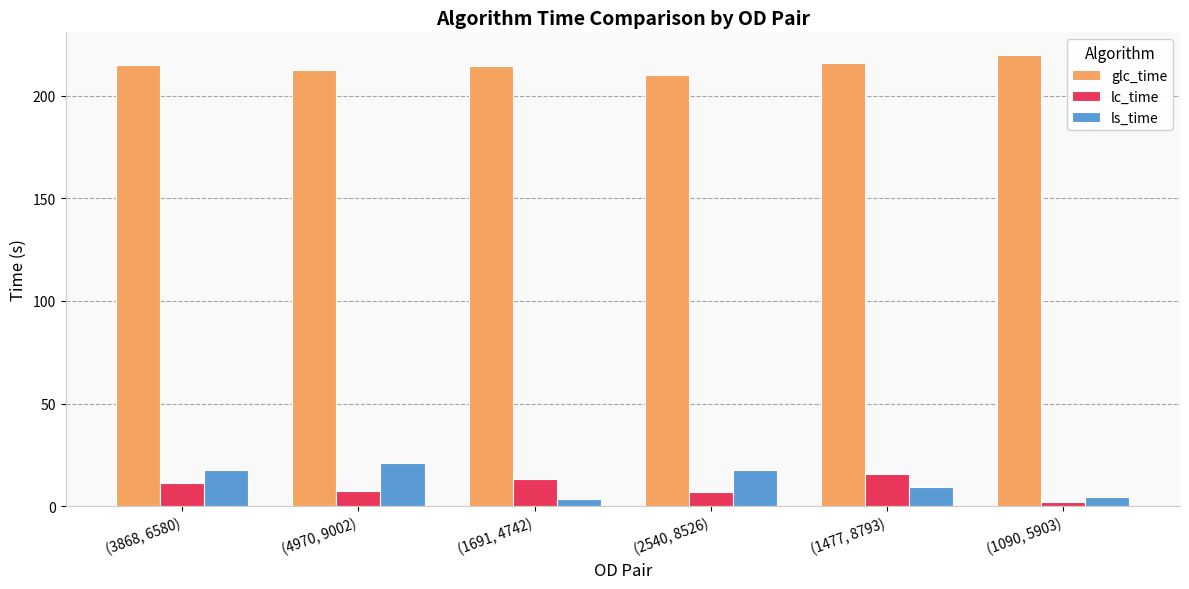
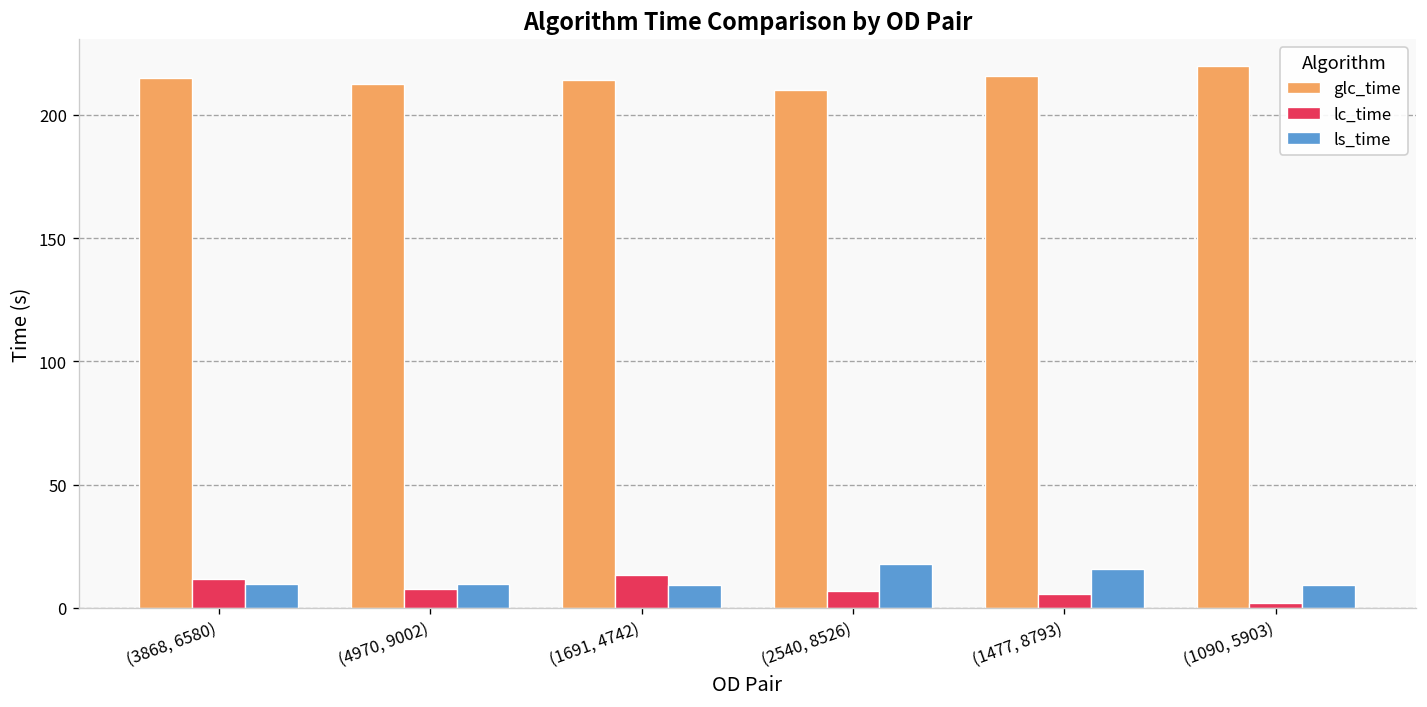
  {
    "glc_time": {
      "(3868, 6580)": 215,
      "(4970, 9002)": 213,
      "(1691, 4742)": 214,
      "(2540, 8526)": 210,
      "(1477, 8793)": 216,
      "(1090, 5903)": 220
    },
    "lc_time": {
      "(3868, 6580)": 12,
      "(4970, 9002)": 8,
      "(1691, 4742)": 13,
      "(2540, 8526)": 7,
-     "(1477, 8793)": 16,
+     "(1477, 8793)": 5,
      "(1090, 5903)": 2
    },
    "ls_time": {
-     "(3868, 6580)": 18,
-     "(4970, 9002)": 21,
-     "(1691, 4742)": 4,
+     "(3868, 6580)": 10,
+     "(4970, 9002)": 10,
+     "(1691, 4742)": 9,
      "(2540, 8526)": 18,
-     "(1477, 8793)": 9,
-     "(1090, 5903)": 5
+     "(1477, 8793)": 16,
+     "(1090, 5903)": 9
    }
  }
